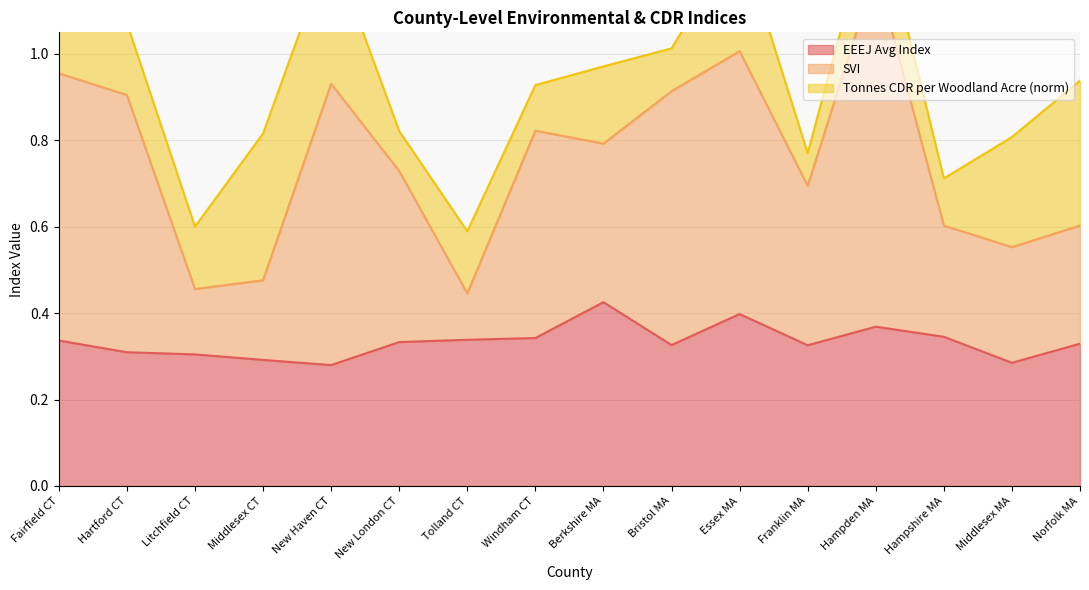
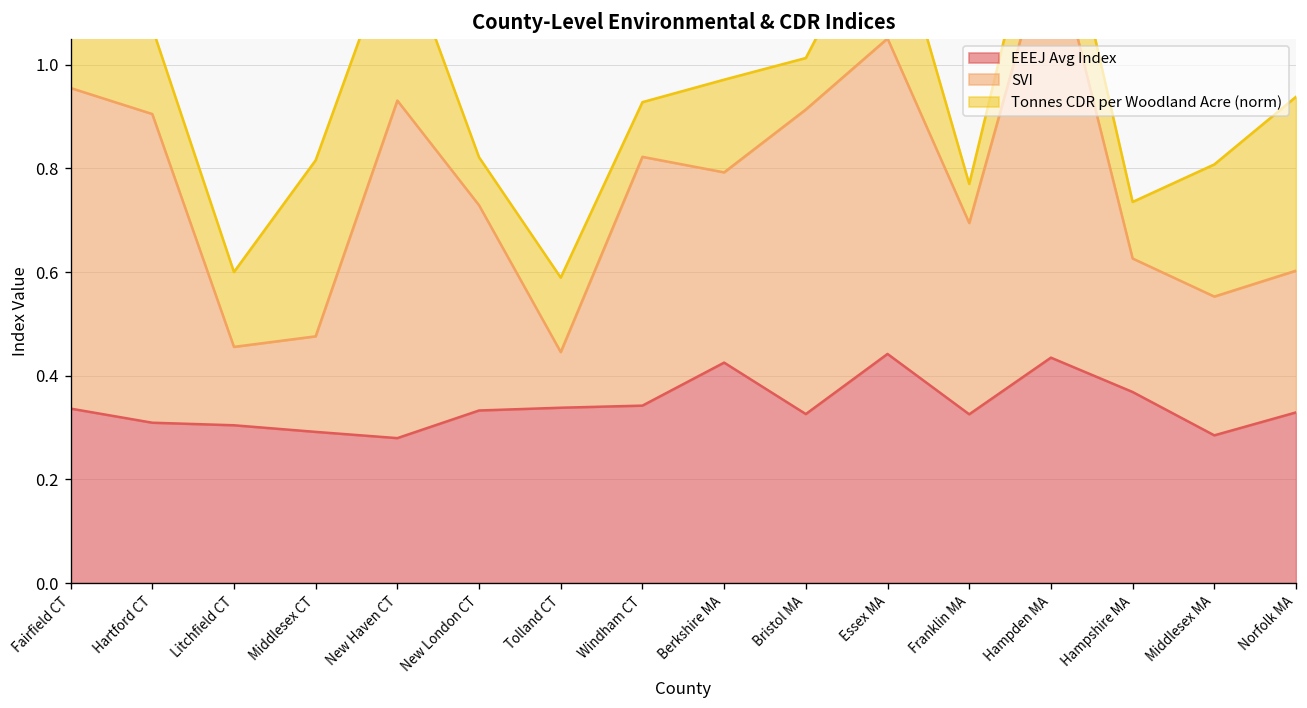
  {
    "EEEJ Avg Index": {
      "Fairfield CT": 0.34,
      "Hartford CT": 0.31,
      "Litchfield CT": 0.30,
      "Middlesex CT": 0.29,
      "New Haven CT": 0.28,
      "New London CT": 0.33,
      "Tolland CT": 0.34,
      "Windham CT": 0.34,
      "Berkshire MA": 0.43,
      "Bristol MA": 0.33,
-     "Essex MA": 0.40,
+     "Essex MA": 0.44,
      "Franklin MA": 0.33,
-     "Hampden MA": 0.37,
-     "Hampshire MA": 0.35,
+     "Hampden MA": 0.43,
+     "Hampshire MA": 0.37,
      "Middlesex MA": 0.29,
      "Norfolk MA": 0.33
    }
  }
